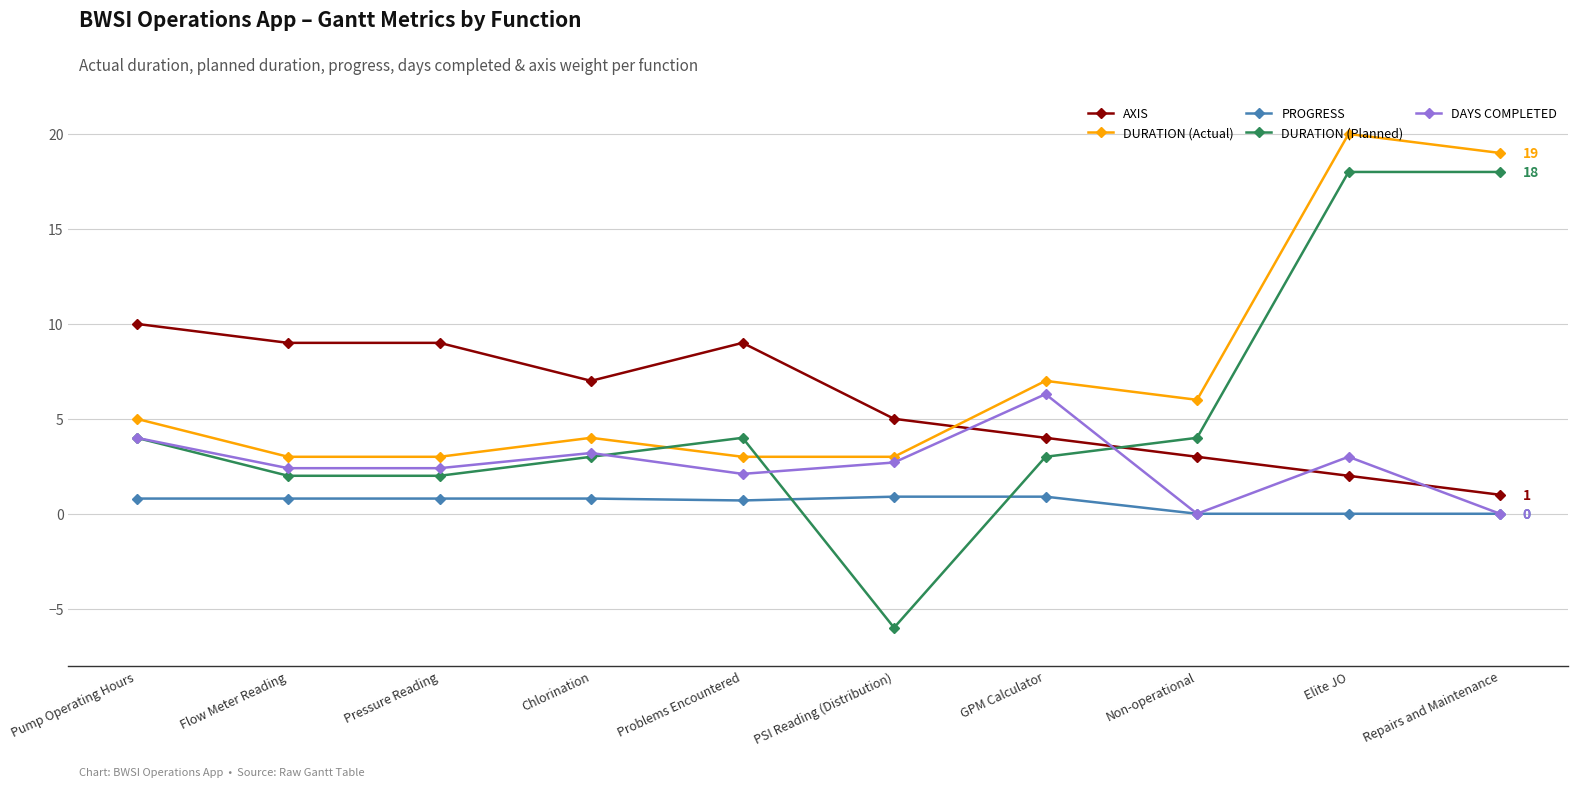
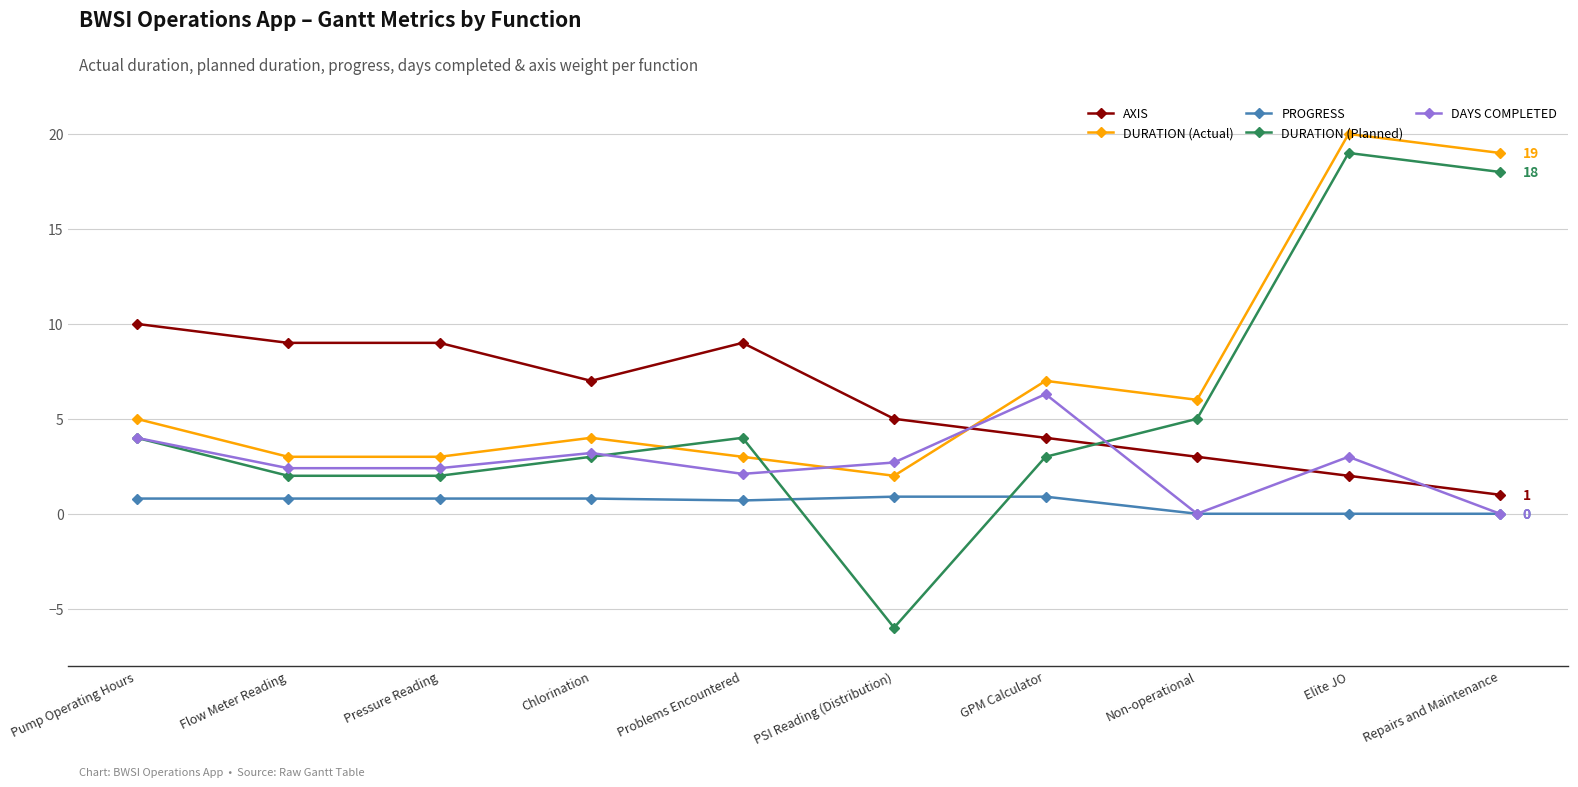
  {
    "AXIS": {
      "Repairs and Maintenance": 1
    },
    "DURATION (Actual)": {
      "Pump Operating Hours": 5,
      "Flow Meter Reading": 3,
      "Pressure Reading": 3,
      "Chlorination": 4,
      "Problems Encountered": 3,
-     "PSI Reading (Distribution)": 3,
+     "PSI Reading (Distribution)": 2,
      "GPM Calculator": 7,
      "Non-operational": 6,
      "Elite JO": 20
    },
    "PROGRESS": {
      "Pump Operating Hours": 0.8,
      "Flow Meter Reading": 0.8,
      "Pressure Reading": 0.8,
      "Chlorination": 0.8,
      "Problems Encountered": 0.7,
      "PSI Reading (Distribution)": 1,
      "GPM Calculator": 1,
      "Elite JO": 0
    },
    "DURATION (Planned)": {
      "Flow Meter Reading": 2,
      "Pressure Reading": 2,
      "Chlorination": 3,
      "Problems Encountered": 4,
      "PSI Reading (Distribution)": -6,
      "GPM Calculator": 3,
-     "Non-operational": 4,
-     "Elite JO": 18
+     "Non-operational": 5,
+     "Elite JO": 19
    },
    "DAYS COMPLETED": {
      "Flow Meter Reading": 2.4,
      "Pressure Reading": 2.4,
      "Chlorination": 3.2,
      "Problems Encountered": 2,
      "PSI Reading (Distribution)": 2.7,
      "GPM Calculator": 6.3,
      "Elite JO": 3
    }
  }
